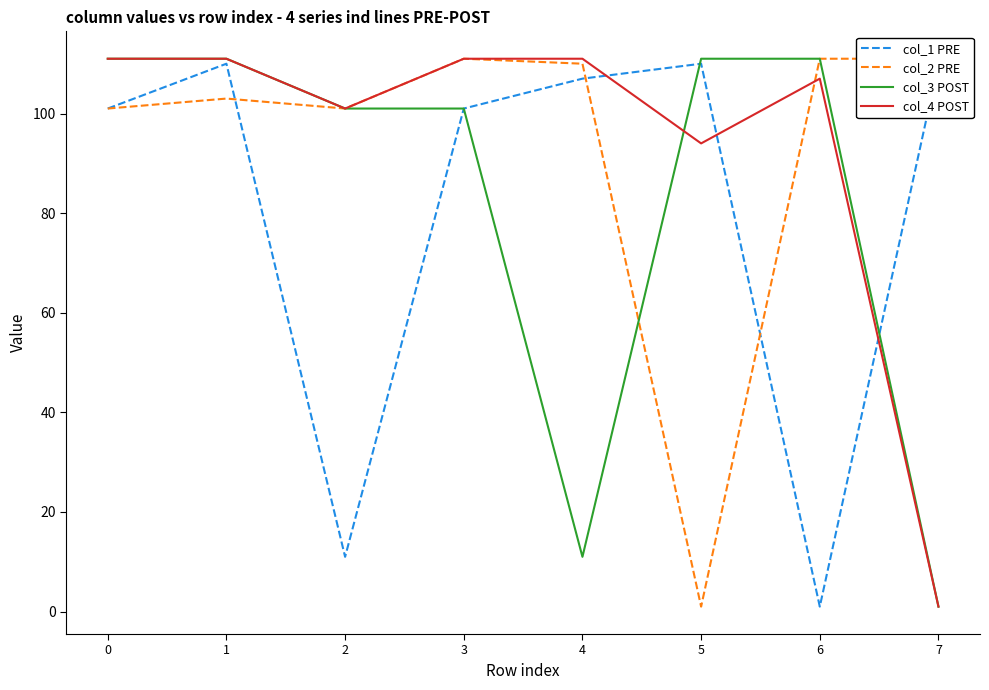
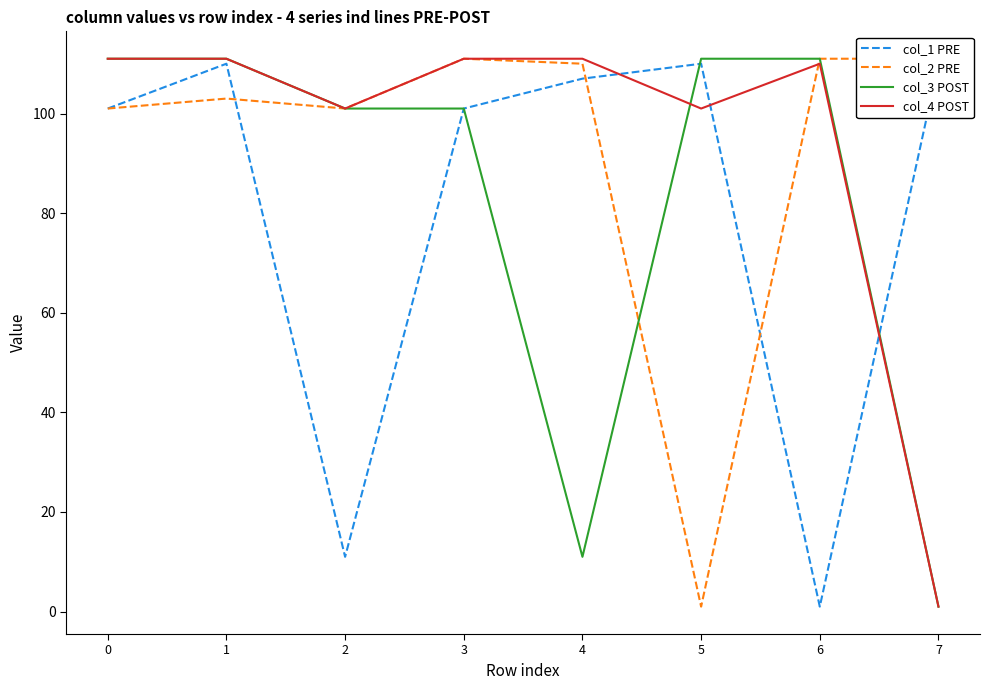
  {
    "col_1 PRE": {
      "1": 110,
      "2": 11,
      "4": 107,
      "5": 110,
      "6": 1
    },
    "col_2 PRE": {
      "1": 103,
      "4": 110,
      "5": 1
    },
    "col_3 POST": {
      "4": 11,
      "5": 111
    },
    "col_4 POST": {
      "4": 111,
-     "5": 94,
-     "6": 107
+     "5": 101,
+     "6": 110
    }
  }
